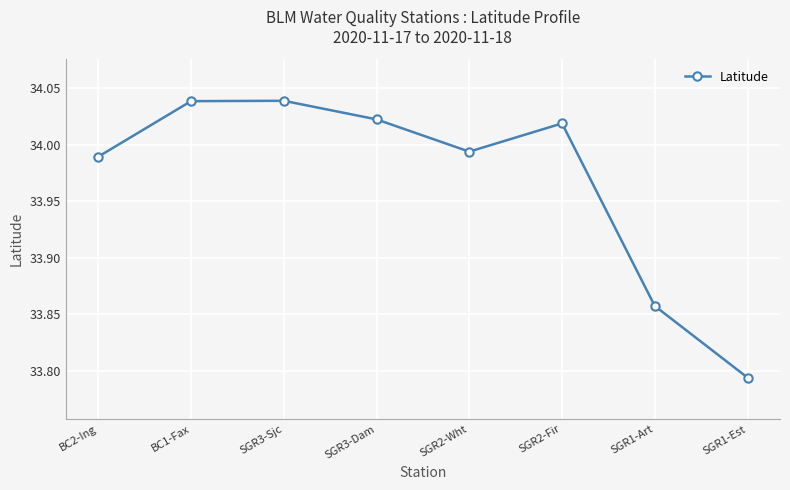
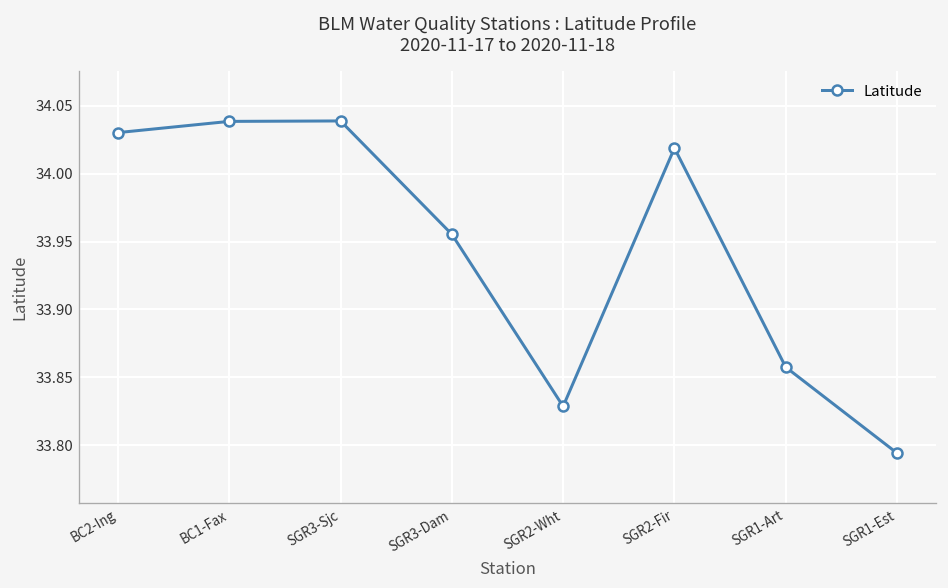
  {
-   "BC2-Ing": 33.989,
+   "BC2-Ing": 34.030,
    "BC1-Fax": 34.039,
    "SGR3-Sjc": 34.039,
-   "SGR3-Dam": 34.022,
-   "SGR2-Wht": 33.994,
+   "SGR3-Dam": 33.955,
+   "SGR2-Wht": 33.829,
    "SGR2-Fir": 34.019,
    "SGR1-Art": 33.858,
    "SGR1-Est": 33.794
  }
